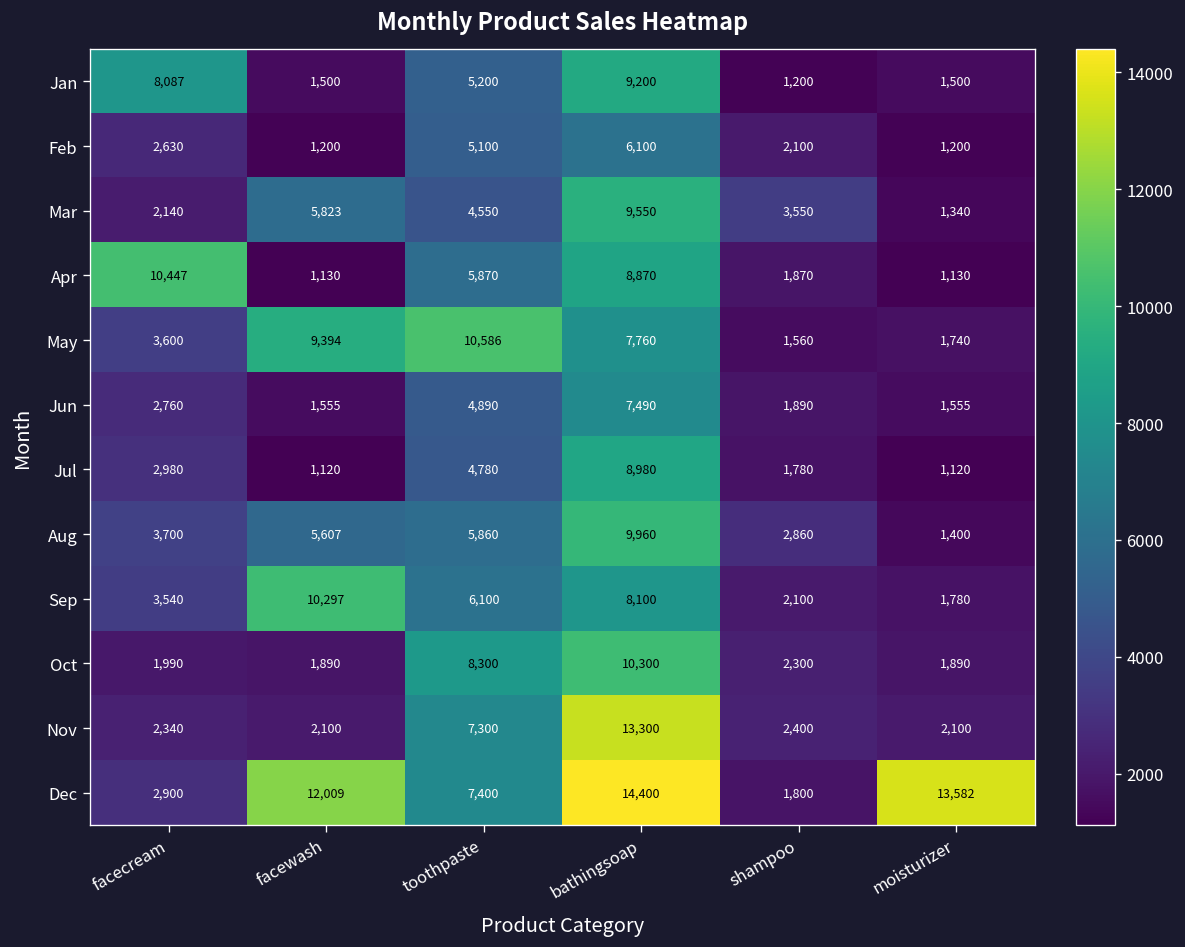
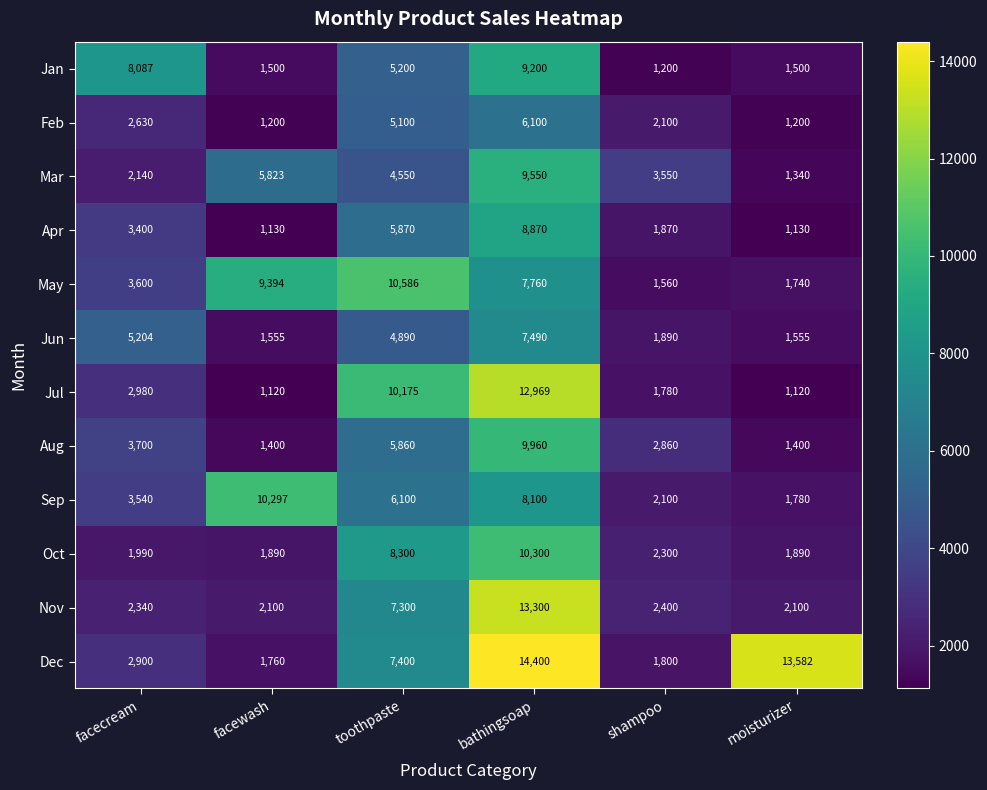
  {
    "Jan": {
      "facecream": "8,087",
      "facewash": "1,500",
      "toothpaste": "5,200",
      "bathingsoap": "9,200",
      "shampoo": "1,200",
      "moisturizer": "1,500"
    },
    "Feb": {
      "facecream": "2,630",
      "facewash": "1,200",
      "toothpaste": "5,100",
      "bathingsoap": "6,100",
      "shampoo": "2,100",
      "moisturizer": "1,200"
    },
    "Mar": {
      "facecream": "2,140",
      "facewash": "5,823",
      "toothpaste": "4,550",
      "bathingsoap": "9,550",
      "shampoo": "3,550",
      "moisturizer": "1,340"
    },
    "Apr": {
-     "facecream": "10,447",
+     "facecream": "3,400",
      "facewash": "1,130",
      "toothpaste": "5,870",
      "bathingsoap": "8,870",
      "shampoo": "1,870",
      "moisturizer": "1,130"
    },
    "May": {
      "facecream": "3,600",
      "facewash": "9,394",
      "toothpaste": "10,586",
      "bathingsoap": "7,760",
      "shampoo": "1,560",
      "moisturizer": "1,740"
    },
    "Jun": {
-     "facecream": "2,760",
+     "facecream": "5,204",
      "facewash": "1,555",
      "toothpaste": "4,890",
      "bathingsoap": "7,490",
      "shampoo": "1,890",
      "moisturizer": "1,555"
    },
    "Jul": {
      "facecream": "2,980",
      "facewash": "1,120",
-     "toothpaste": "4,780",
-     "bathingsoap": "8,980",
+     "toothpaste": "10,175",
+     "bathingsoap": "12,969",
      "shampoo": "1,780",
      "moisturizer": "1,120"
    },
    "Aug": {
      "facecream": "3,700",
-     "facewash": "5,607",
+     "facewash": "1,400",
      "toothpaste": "5,860",
      "bathingsoap": "9,960",
      "shampoo": "2,860",
      "moisturizer": "1,400"
    },
    "Sep": {
      "facecream": "3,540",
      "facewash": "10,297",
      "toothpaste": "6,100",
      "bathingsoap": "8,100",
      "shampoo": "2,100",
      "moisturizer": "1,780"
    },
    "Oct": {
      "facecream": "1,990",
      "facewash": "1,890",
      "toothpaste": "8,300",
      "bathingsoap": "10,300",
      "shampoo": "2,300",
      "moisturizer": "1,890"
    },
    "Nov": {
      "facecream": "2,340",
      "facewash": "2,100",
      "toothpaste": "7,300",
      "bathingsoap": "13,300",
      "shampoo": "2,400",
      "moisturizer": "2,100"
    },
    "Dec": {
      "facecream": "2,900",
-     "facewash": "12,009",
+     "facewash": "1,760",
      "toothpaste": "7,400",
      "bathingsoap": "14,400",
      "shampoo": "1,800",
      "moisturizer": "13,582"
    }
  }
